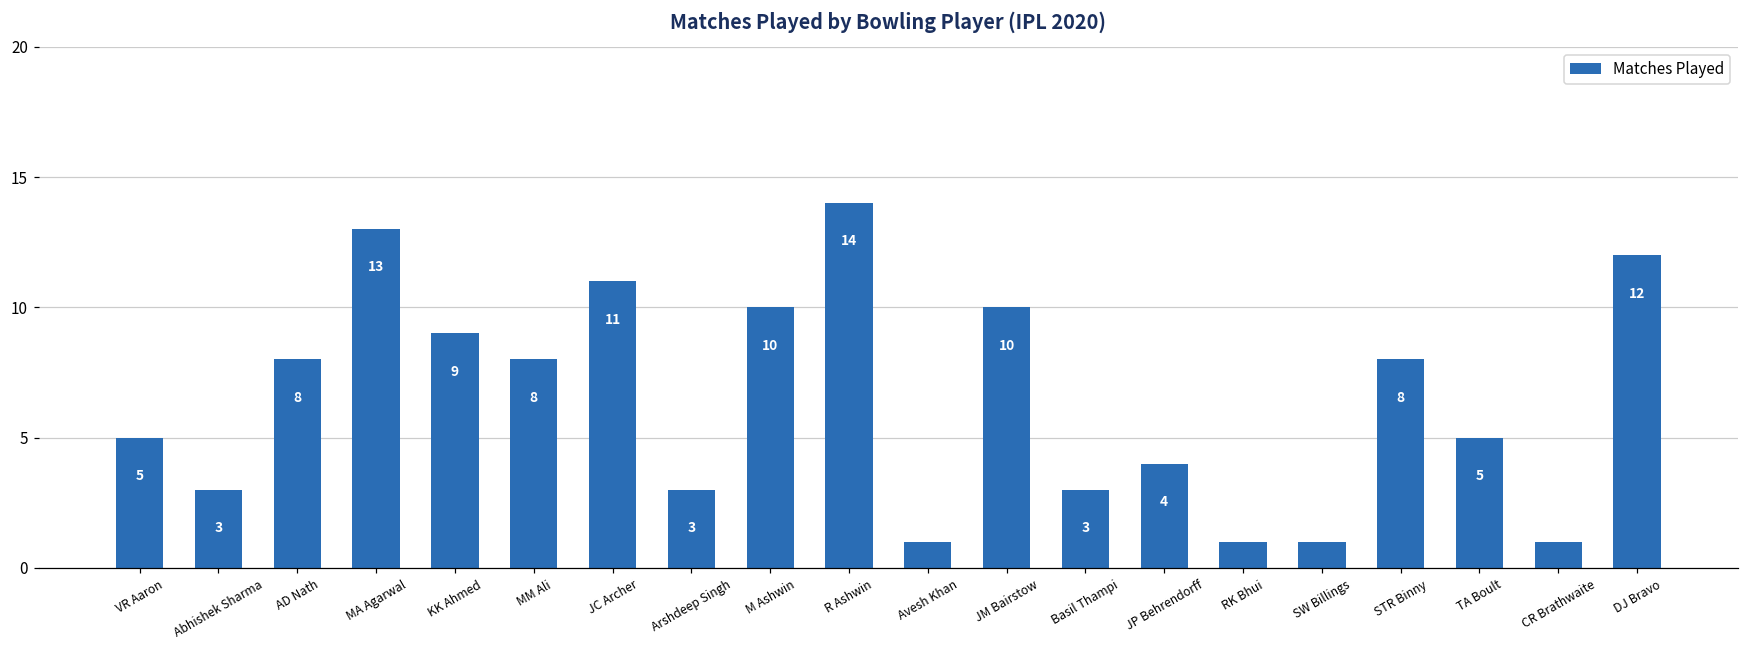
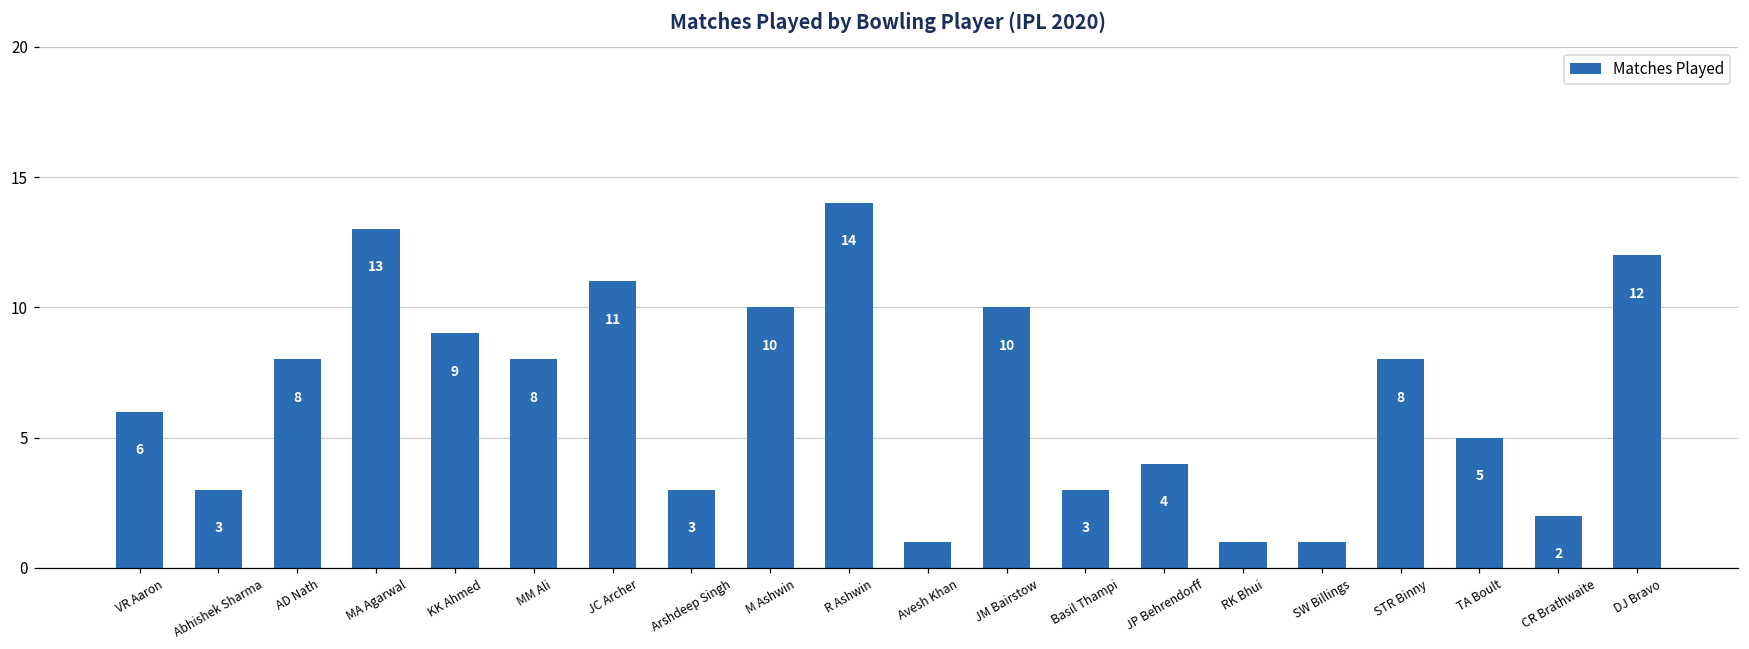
  {
-   "VR Aaron": 5,
+   "VR Aaron": 6,
    "Abhishek Sharma": 3,
    "AD Nath": 8,
    "MA Agarwal": 13,
    "KK Ahmed": 9,
    "MM Ali": 8,
    "JC Archer": 11,
    "Arshdeep Singh": 3,
    "M Ashwin": 10,
    "R Ashwin": 14,
    "JM Bairstow": 10,
    "Basil Thampi": 3,
    "JP Behrendorff": 4,
    "STR Binny": 8,
    "TA Boult": 5,
-   "CR Brathwaite": 1,
+   "CR Brathwaite": 2,
    "DJ Bravo": 12
  }
